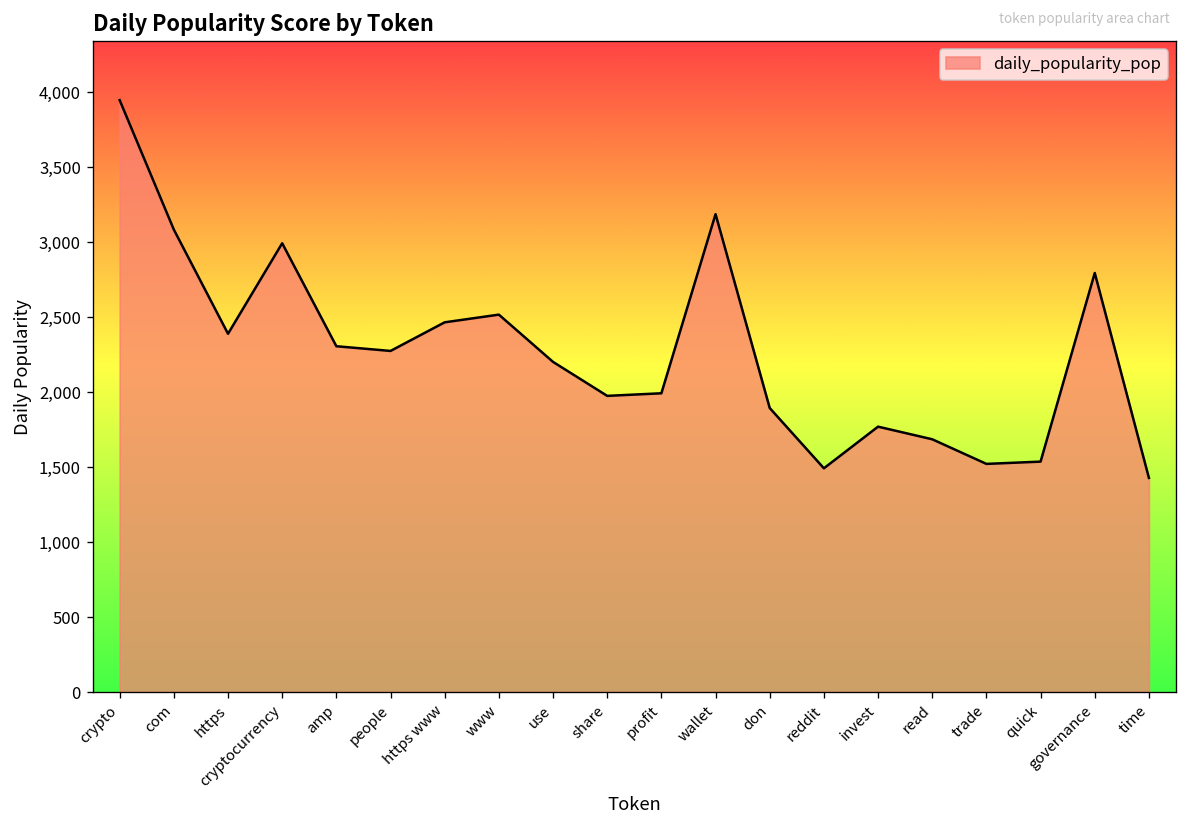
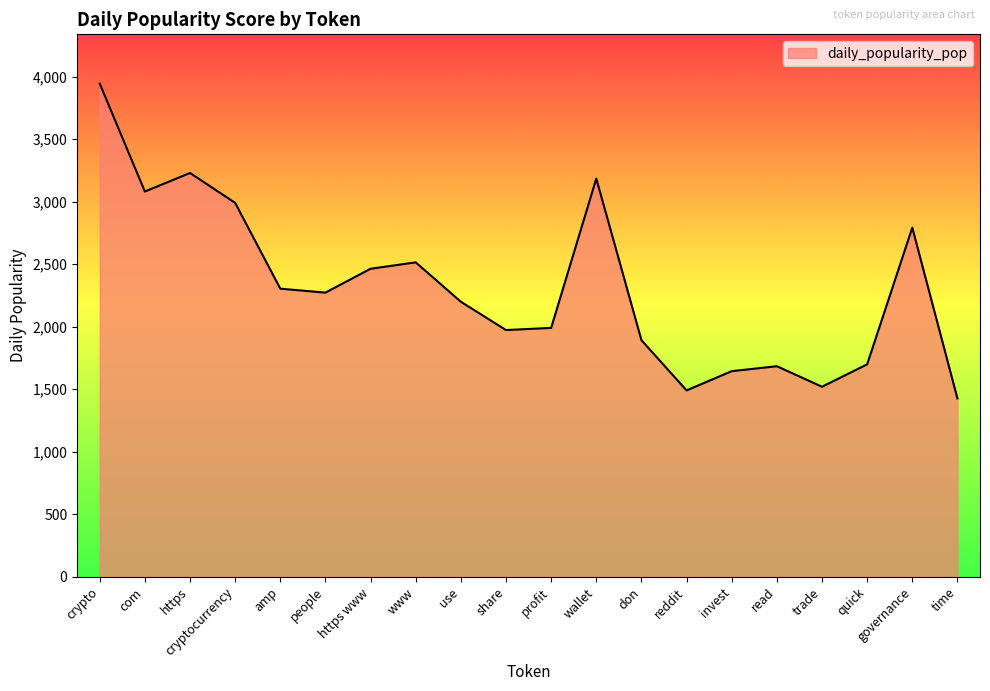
  {
    "crypto": "3,940",
    "com": "3,080",
-   "https": "2,390",
+   "https": "3,230",
    "cryptocurrency": "2,990",
    "amp": "2,300",
    "people": "2,270",
    "https www": "2,460",
    "www": "2,510",
    "use": "2,200",
    "share": "1,970",
    "profit": "1,990",
    "wallet": "3,180",
    "don": "1,890",
    "reddit": "1,490",
-   "invest": "1,770",
+   "invest": "1,640",
    "read": "1,680",
    "trade": "1,520",
-   "quick": "1,540",
+   "quick": "1,700",
    "governance": "2,790",
    "time": "1,430"
  }
